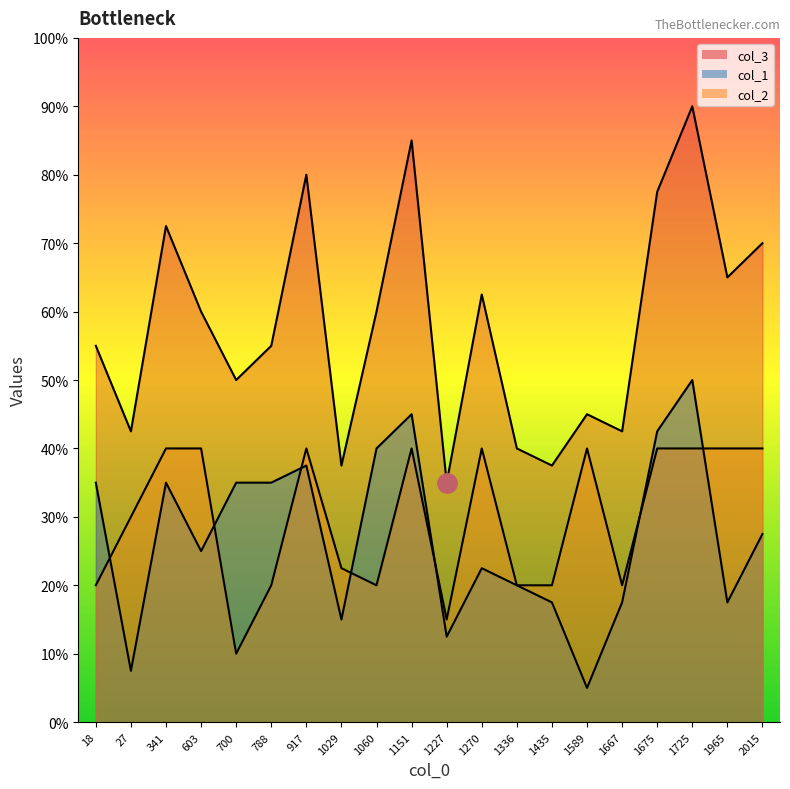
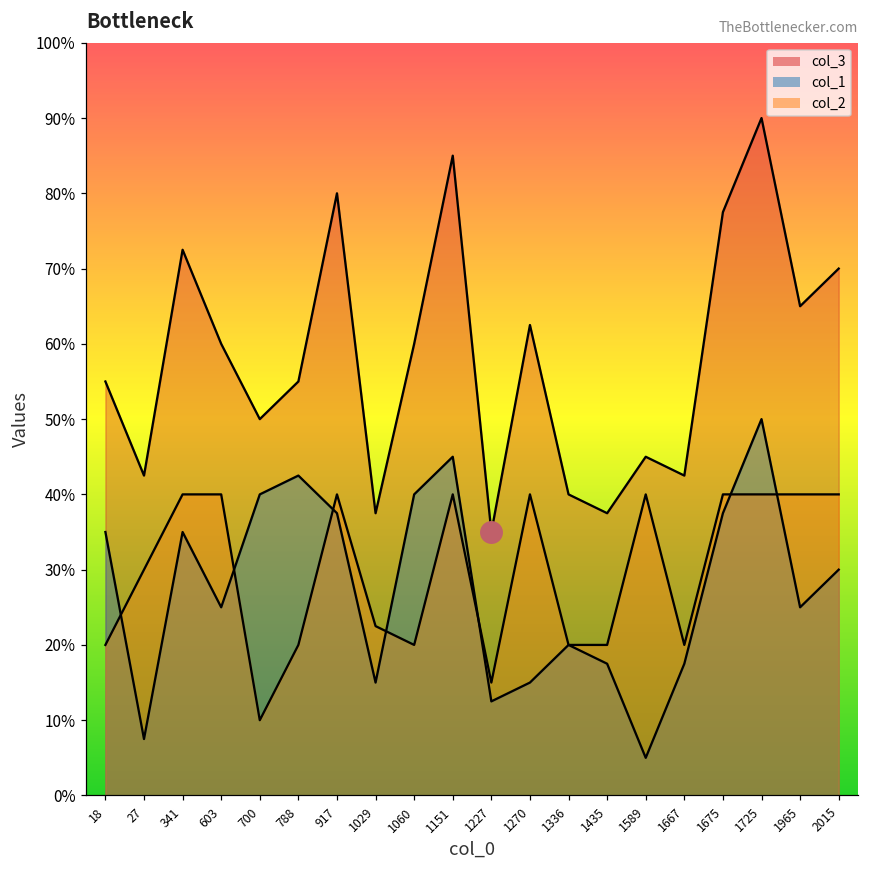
  {
    "col_1": {
      "18": "35%",
      "27": "8%",
      "341": "35%",
      "603": "25%",
-     "700": "35%",
-     "788": "35%",
+     "700": "40%",
+     "788": "43%",
      "917": "38%",
      "1029": "15%",
      "1060": "40%",
      "1151": "45%",
      "1227": "13%",
-     "1270": "23%",
+     "1270": "15%",
      "1435": "18%",
      "1589": "5%",
      "1667": "18%",
-     "1675": "43%",
+     "1675": "38%",
      "1725": "50%",
-     "1965": "18%",
-     "2015": "28%"
+     "1965": "25%",
+     "2015": "30%"
    }
  }
